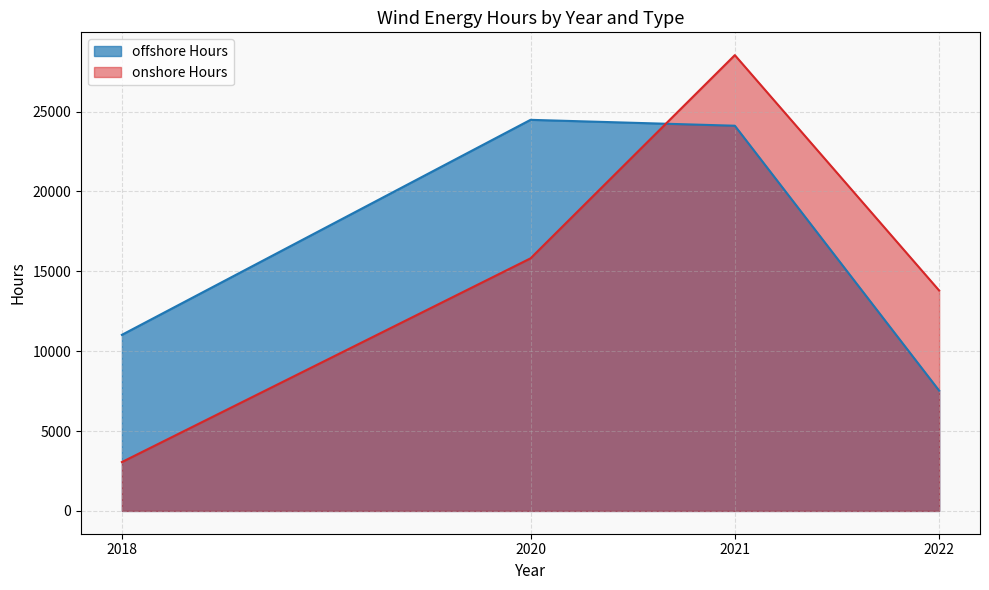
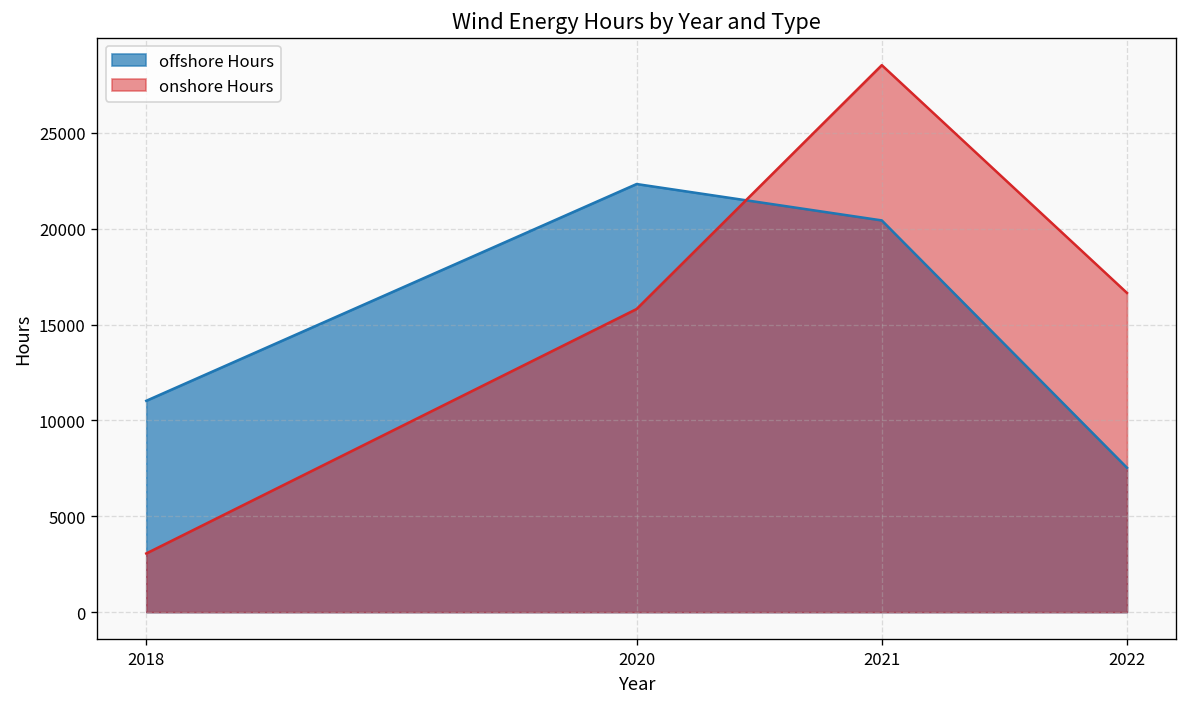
  {
    "offshore Hours": {
      "2018": 11000,
-     "2020": 24500,
-     "2021": 24100,
+     "2020": 22300,
+     "2021": 20400,
      "2022": 7500
    },
    "onshore Hours": {
      "2018": 3100,
      "2020": 15800,
      "2021": 28500,
-     "2022": 13800
+     "2022": 16700
    }
  }
